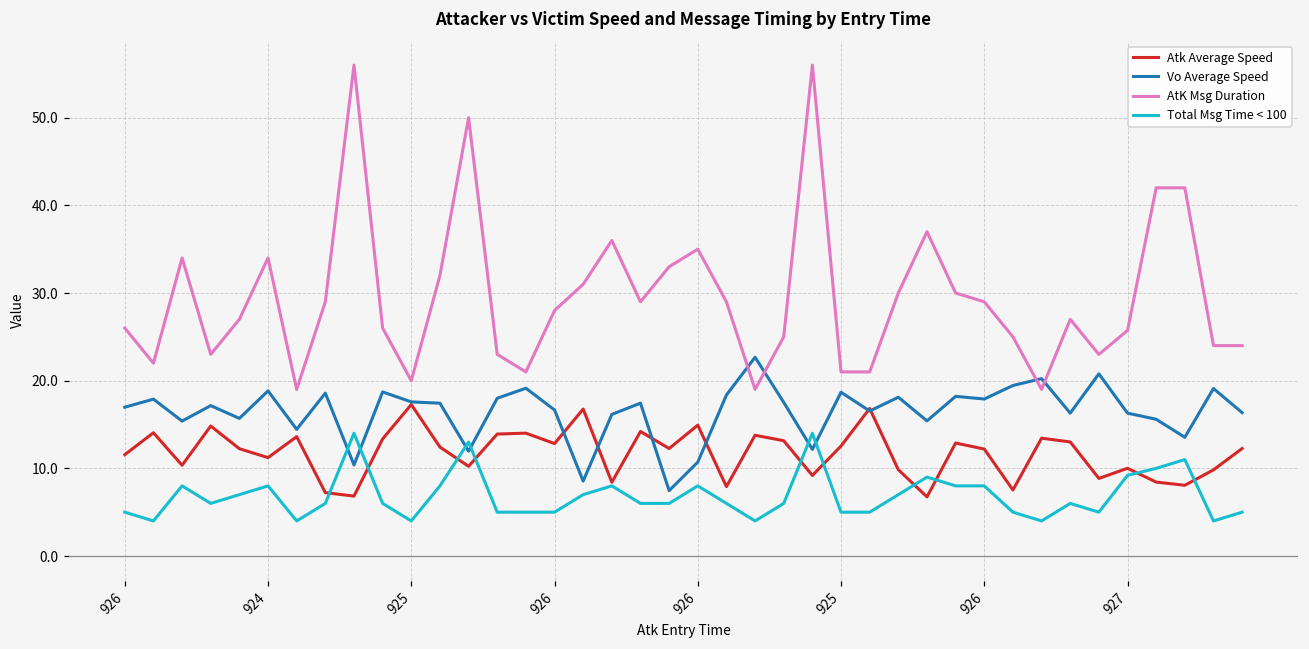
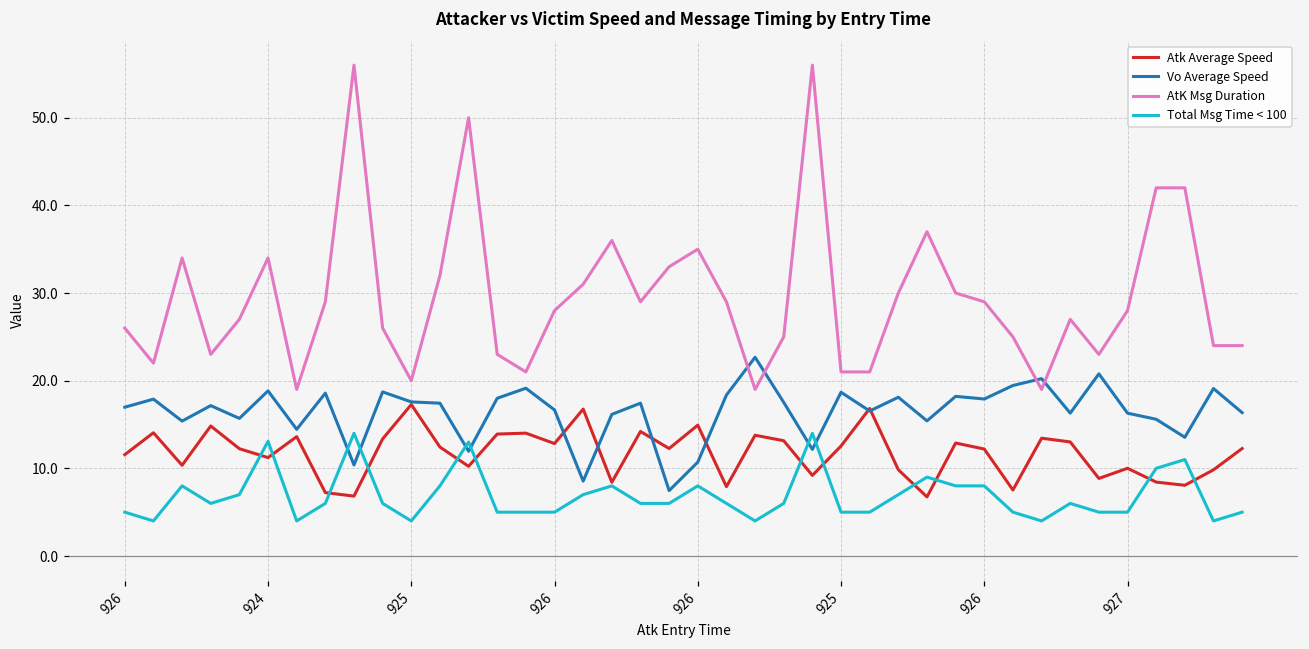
  {
    "Atk Average Speed": {
      "924": 11,
      "927": 10
    },
    "Vo Average Speed": {
      "924": 19,
      "927": 16
    },
    "AtK Msg Duration": {
      "924": 34,
-     "927": 26
+     "927": 28
    },
    "Total Msg Time < 100": {
-     "924": 8,
-     "927": 9
+     "924": 13,
+     "927": 5
    }
  }
